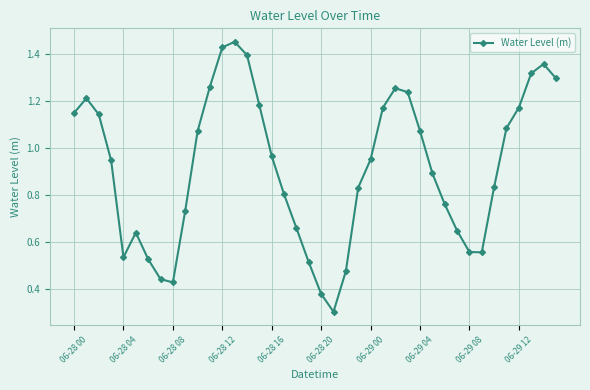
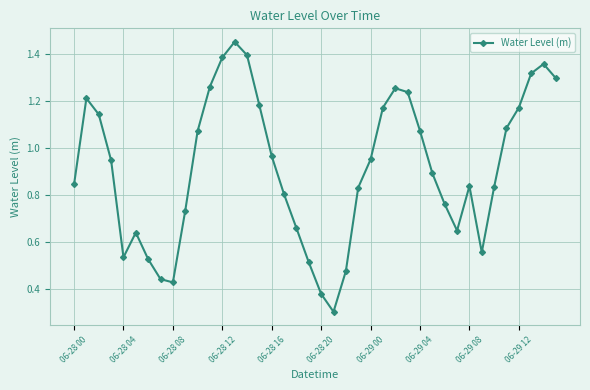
  {
-   "06-28 00": 1.15,
+   "06-28 00": 0.84,
    "06-28 04": 0.53,
    "06-28 08": 0.43,
-   "06-28 12": 1.43,
+   "06-28 12": 1.38,
    "06-28 16": 0.96,
    "06-28 20": 0.38,
    "06-29 00": 0.95,
    "06-29 04": 1.07,
-   "06-29 08": 0.56,
+   "06-29 08": 0.84,
    "06-29 12": 1.17
  }
